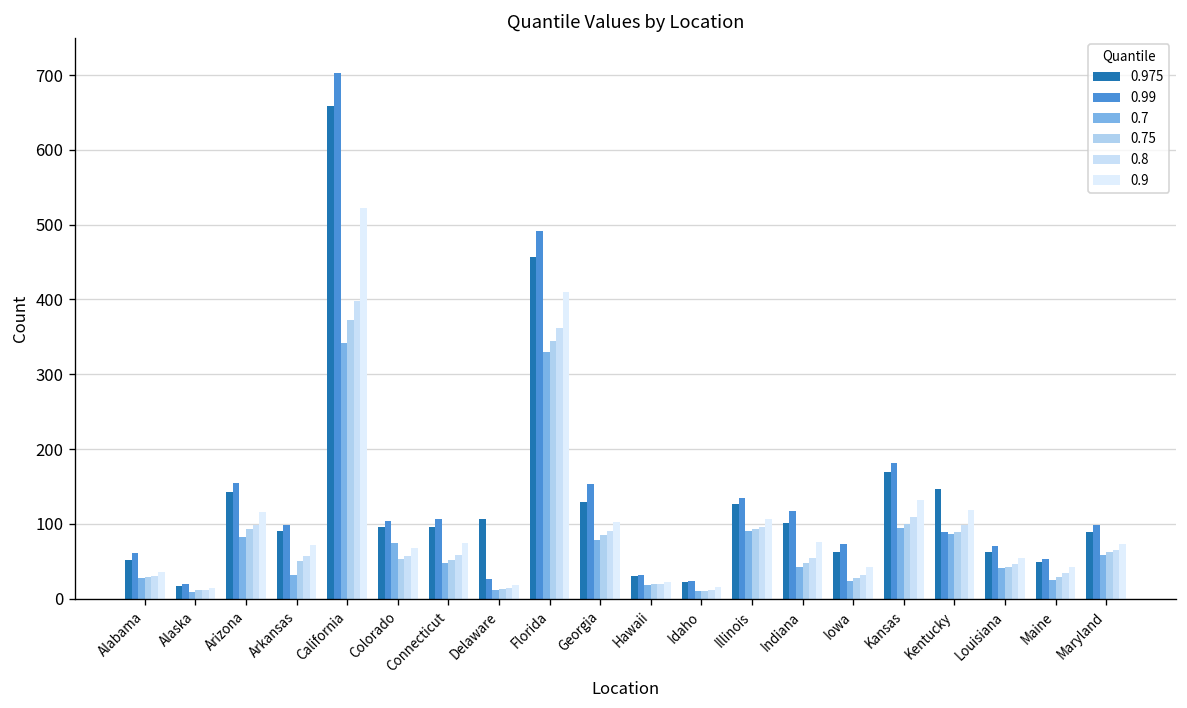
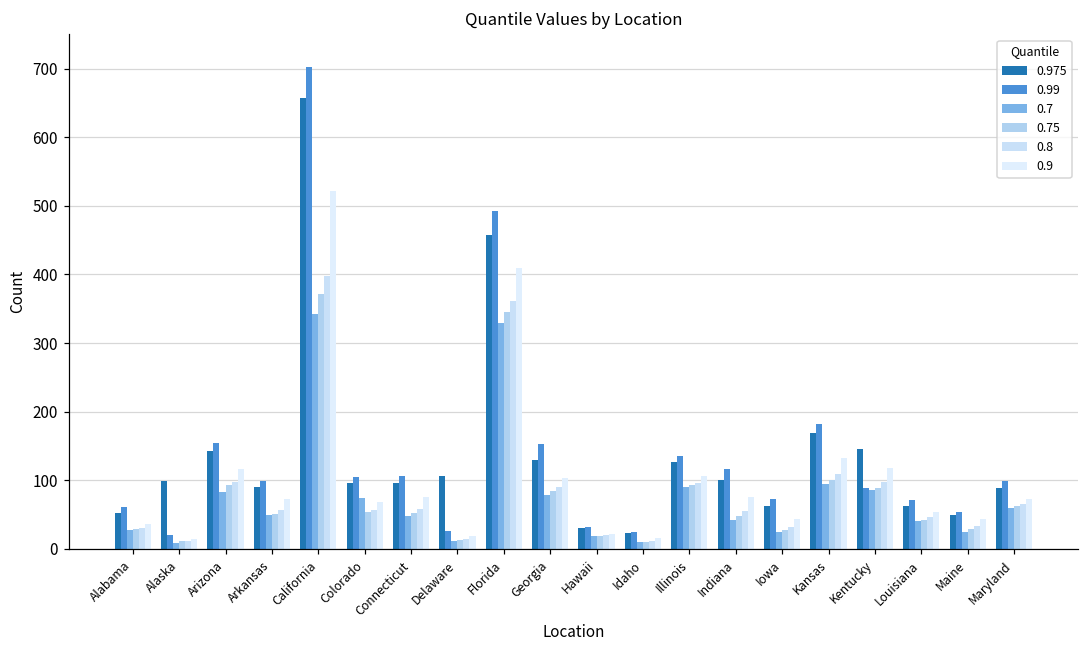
  {
    "0.975": {
      "Alabama": 50,
-     "Alaska": 20,
+     "Alaska": 100,
      "Arizona": 140,
      "Arkansas": 90,
      "California": 660,
      "Colorado": 100,
      "Connecticut": 100,
      "Delaware": 110,
      "Florida": 460,
      "Georgia": 130,
      "Hawaii": 30,
      "Idaho": 20,
      "Illinois": 130,
      "Indiana": 100,
      "Iowa": 60,
      "Kansas": 170,
      "Kentucky": 150,
      "Louisiana": 60,
      "Maine": 50,
      "Maryland": 90
    },
    "0.99": {
      "Alabama": 60,
      "Alaska": 20,
      "Arizona": 160,
      "Arkansas": 100,
      "California": 700,
      "Colorado": 100,
      "Connecticut": 110,
      "Delaware": 30,
      "Florida": 490,
      "Georgia": 150,
      "Hawaii": 30,
      "Idaho": 20,
      "Illinois": 140,
      "Indiana": 120,
      "Iowa": 70,
      "Kansas": 180,
      "Kentucky": 90,
      "Louisiana": 70,
      "Maine": 50,
      "Maryland": 100
    },
    "0.7": {
      "Alabama": 30,
      "Alaska": 10,
      "Arizona": 80,
-     "Arkansas": 30,
+     "Arkansas": 50,
      "California": 340,
      "Colorado": 70,
      "Connecticut": 50,
      "Delaware": 10,
      "Florida": 330,
      "Georgia": 80,
      "Hawaii": 20,
      "Idaho": 10,
      "Illinois": 90,
      "Indiana": 40,
      "Iowa": 20,
      "Kansas": 90,
      "Kentucky": 90,
      "Louisiana": 40,
      "Maine": 30,
      "Maryland": 60
    }
  }
